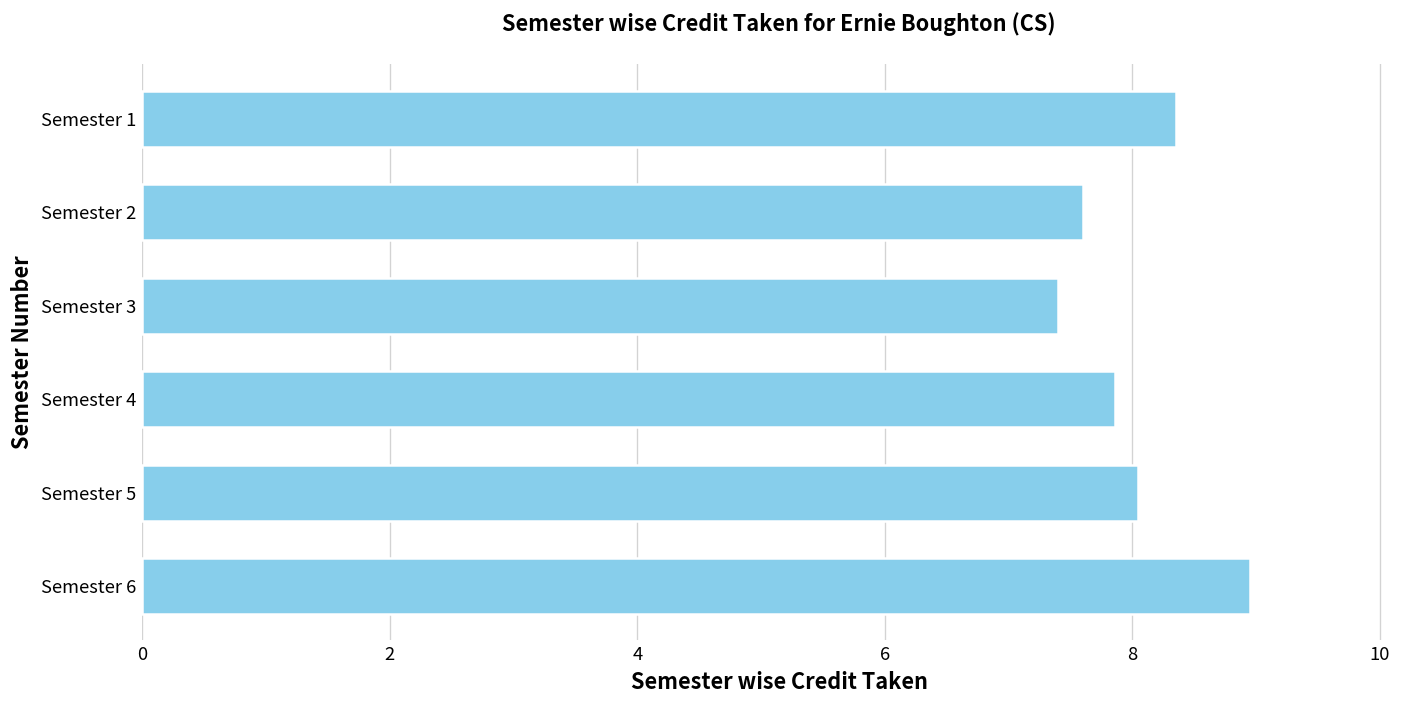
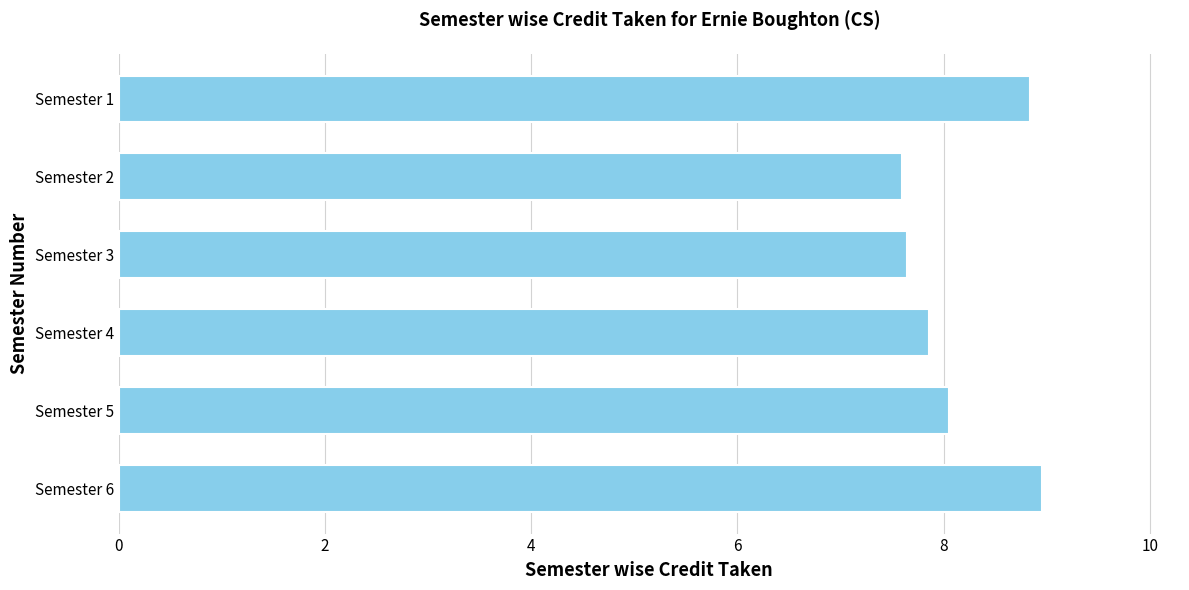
  {
-   "Semester 1": 8.35,
+   "Semester 1": 8.84,
    "Semester 2": 7.60,
-   "Semester 3": 7.40,
+   "Semester 3": 7.65,
    "Semester 4": 7.86,
    "Semester 5": 8.05,
    "Semester 6": 8.95
  }
